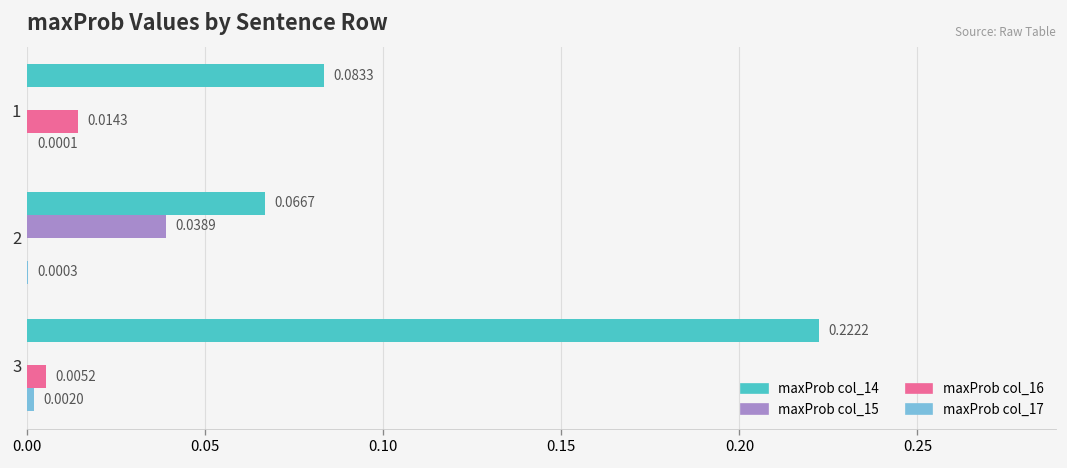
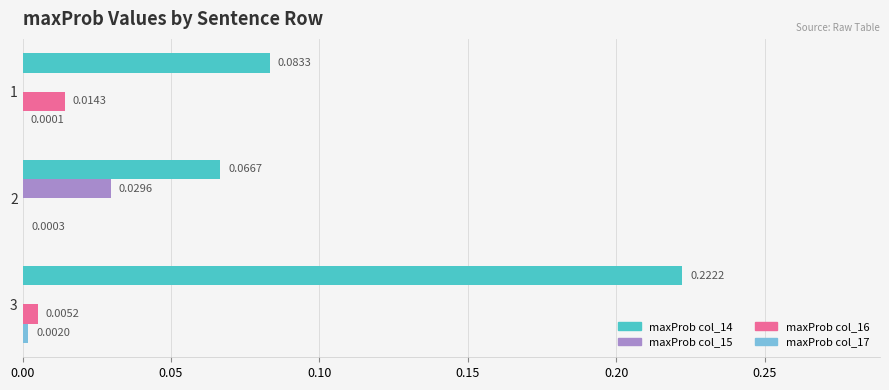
  {
    "maxProb col_15": {
-     "2": 0.0389
+     "2": 0.0296
    },
    "maxProb col_16": {
      "1": 0.0143,
      "3": 0.0052
    }
  }
